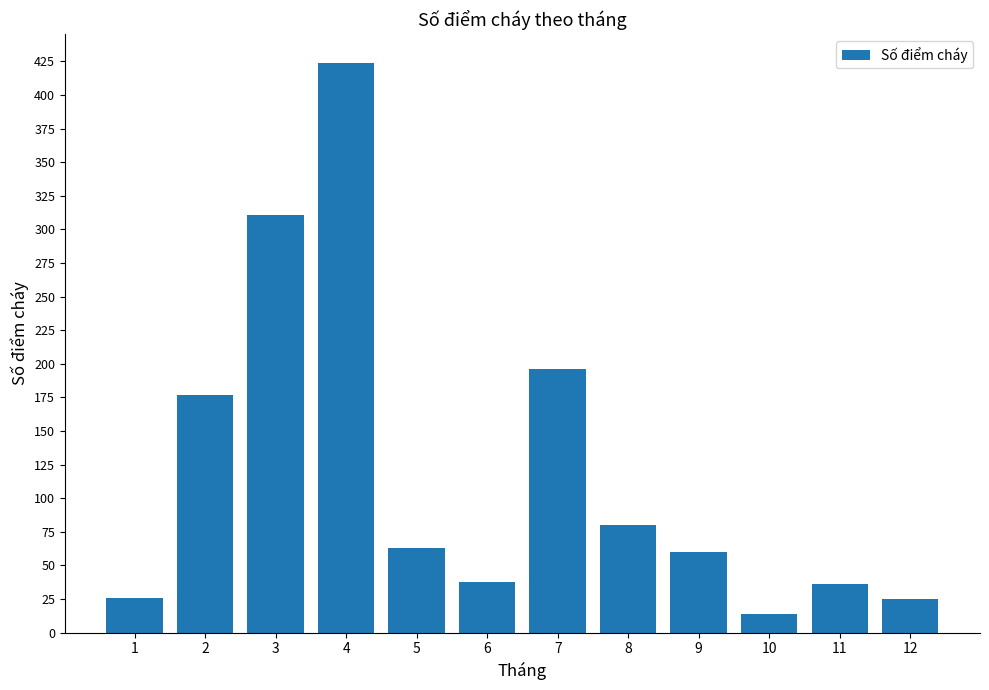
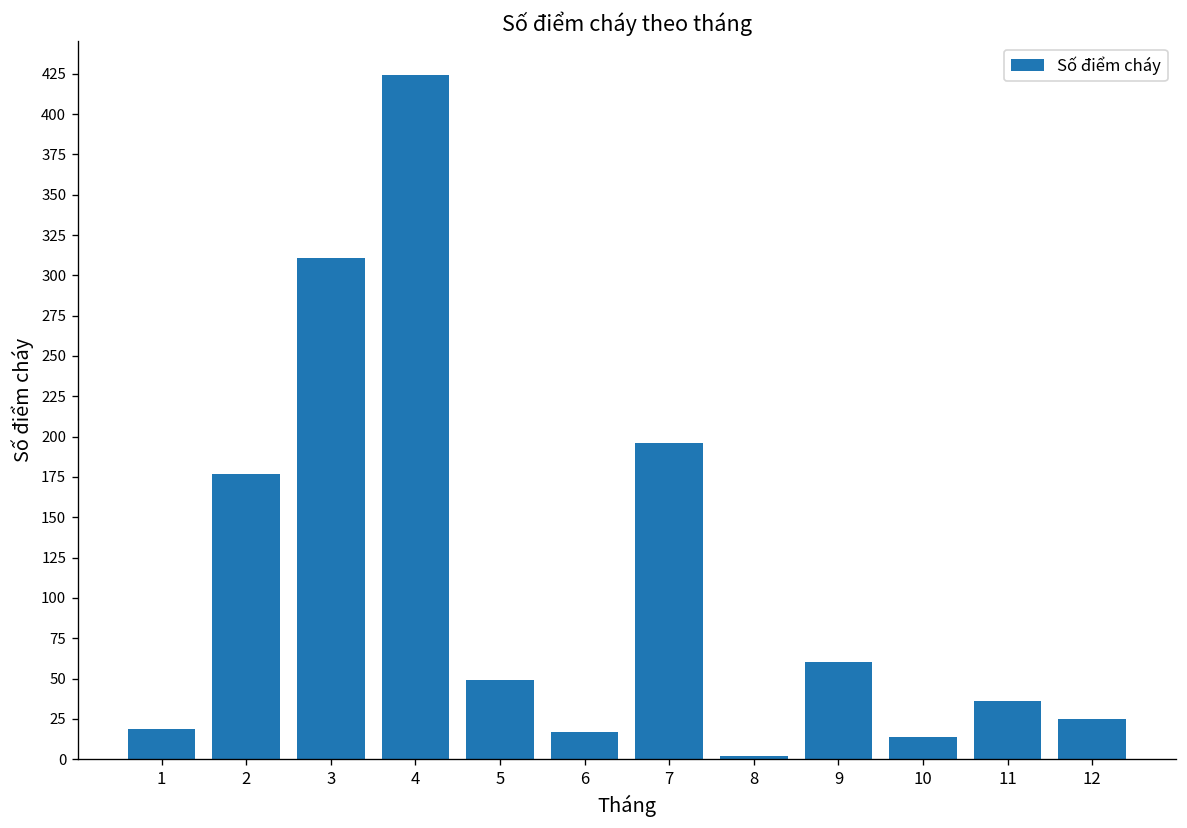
  {
-   "1": 26,
+   "1": 19,
    "2": 177,
    "3": 311,
    "4": 424,
-   "5": 63,
-   "6": 38,
+   "5": 49,
+   "6": 17,
    "7": 196,
-   "8": 80,
+   "8": 2,
    "9": 60,
    "10": 14,
    "11": 36,
    "12": 25
  }
